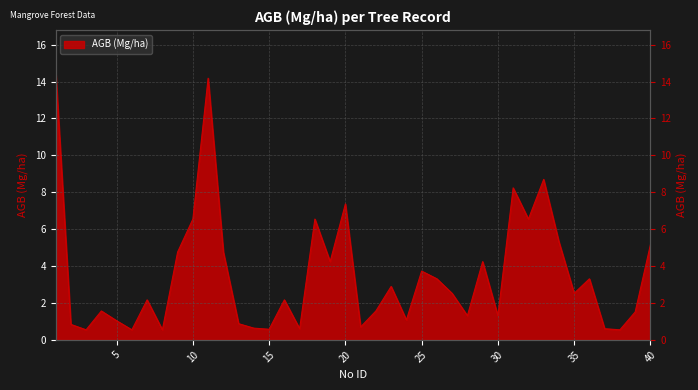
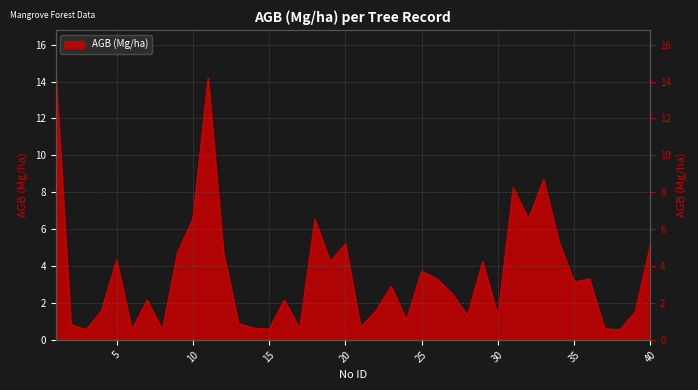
  {
-   "5": 1.0,
+   "5": 4.3,
    "10": 6.5,
    "15": 0.6,
-   "20": 7.4,
+   "20": 5.2,
    "25": 3.7,
    "30": 1.3,
-   "35": 2.5,
+   "35": 3.1,
    "40": 5.2
  }
